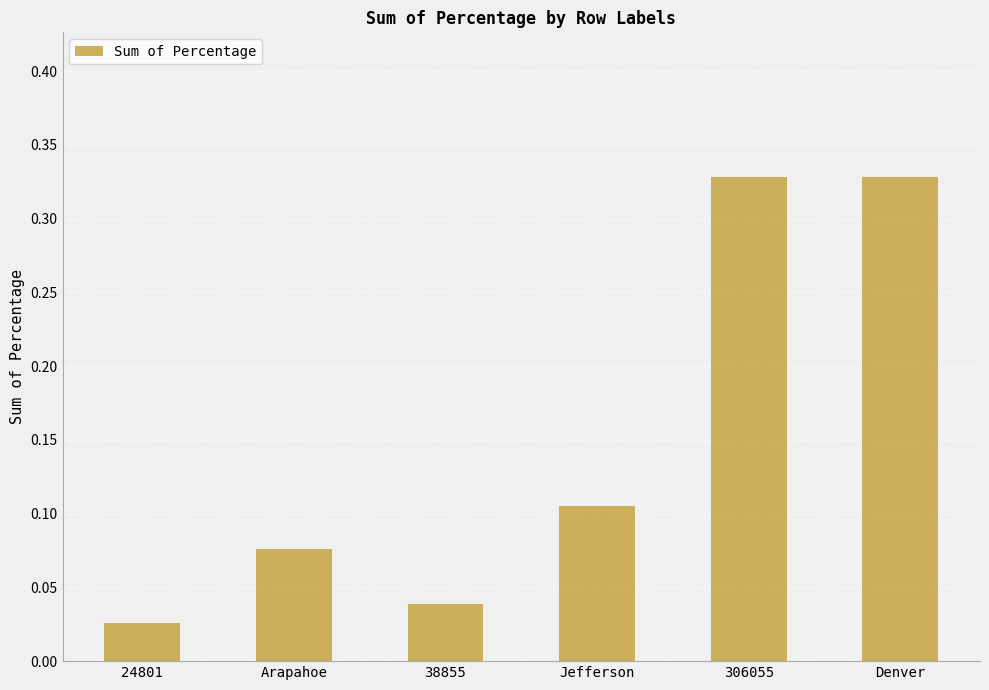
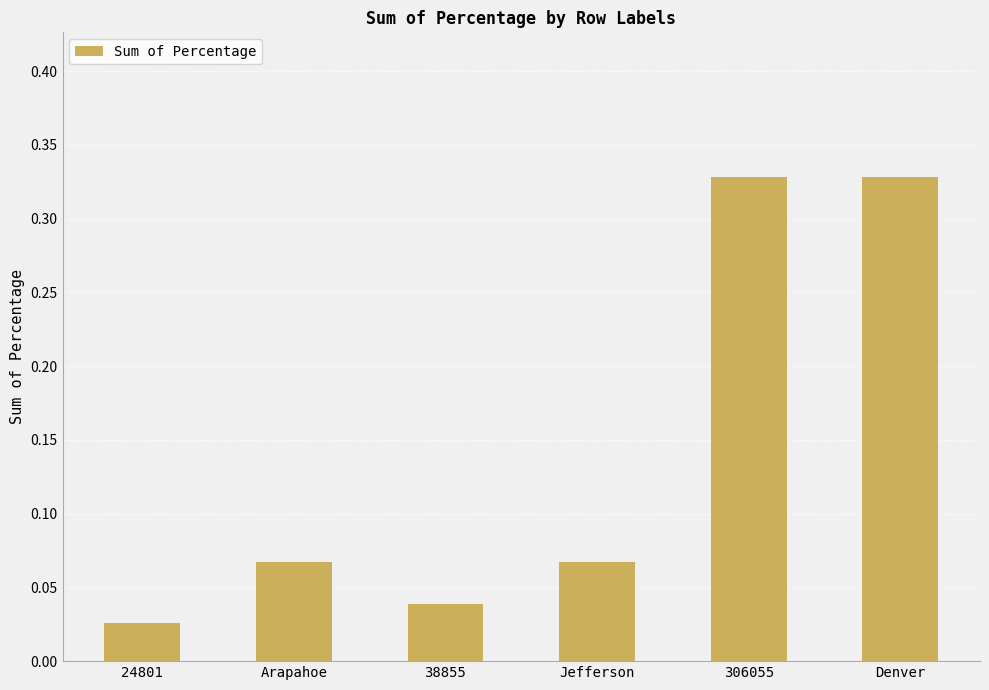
  {
    "24801": 0.026,
-   "Arapahoe": 0.076,
+   "Arapahoe": 0.067,
    "38855": 0.039,
-   "Jefferson": 0.105,
+   "Jefferson": 0.067,
    "306055": 0.328,
    "Denver": 0.328
  }
